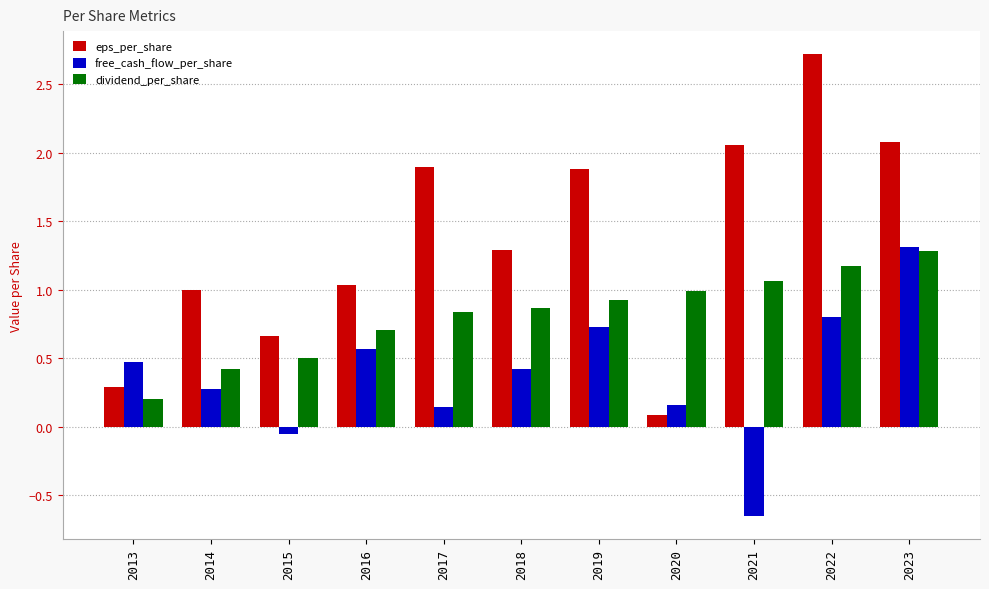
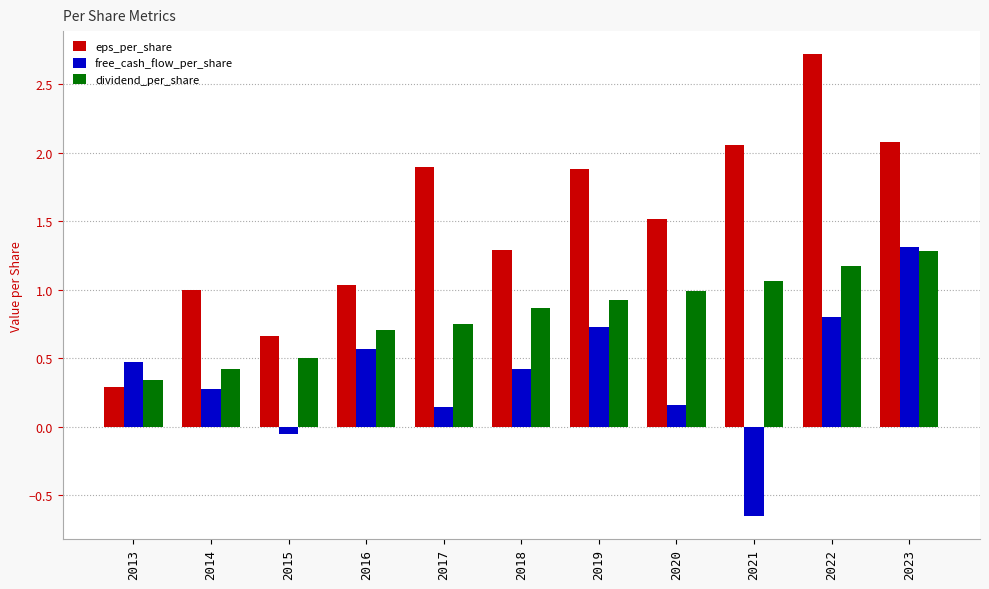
  {
    "eps_per_share": {
      "2013": 0.29,
      "2014": 1.00,
      "2015": 0.66,
      "2016": 1.04,
      "2017": 1.90,
      "2018": 1.29,
      "2019": 1.88,
-     "2020": 0.08,
+     "2020": 1.52,
      "2021": 2.06,
      "2022": 2.72,
      "2023": 2.08
    },
    "free_cash_flow_per_share": {
      "2013": 0.47,
      "2014": 0.28,
      "2015": -0.05,
      "2016": 0.57,
      "2017": 0.14,
      "2018": 0.42,
      "2019": 0.73,
      "2020": 0.16,
      "2021": -0.65,
      "2022": 0.80,
      "2023": 1.31
    },
    "dividend_per_share": {
-     "2013": 0.20,
+     "2013": 0.34,
      "2014": 0.42,
      "2015": 0.50,
      "2016": 0.71,
-     "2017": 0.84,
+     "2017": 0.75,
      "2018": 0.87,
      "2019": 0.92,
      "2020": 0.99,
      "2021": 1.06,
      "2022": 1.18,
      "2023": 1.28
    }
  }
